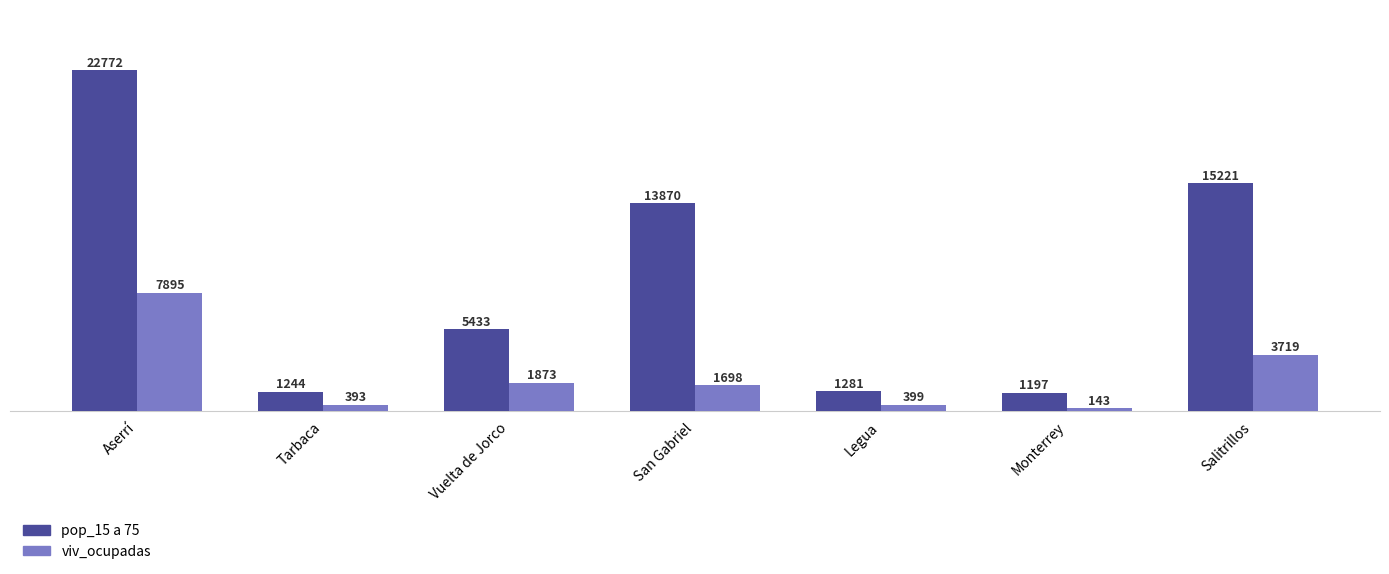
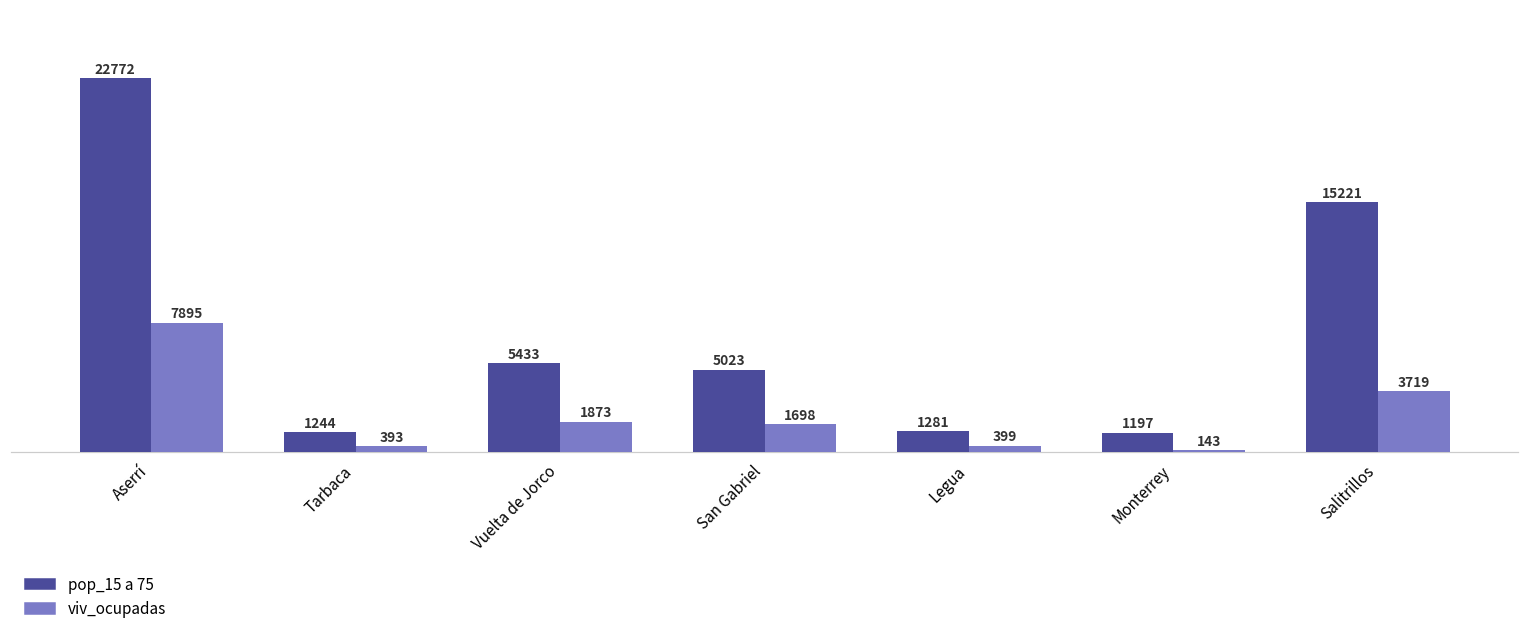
  {
    "pop_15 a 75": {
      "Aserrí": 22772,
      "Tarbaca": 1244,
      "Vuelta de Jorco": 5433,
-     "San Gabriel": 13870,
+     "San Gabriel": 5023,
      "Legua": 1281,
      "Monterrey": 1197,
      "Salitrillos": 15221
    },
    "viv_ocupadas": {
      "Aserrí": 7895,
      "Tarbaca": 393,
      "Vuelta de Jorco": 1873,
      "San Gabriel": 1698,
      "Legua": 399,
      "Monterrey": 143,
      "Salitrillos": 3719
    }
  }
